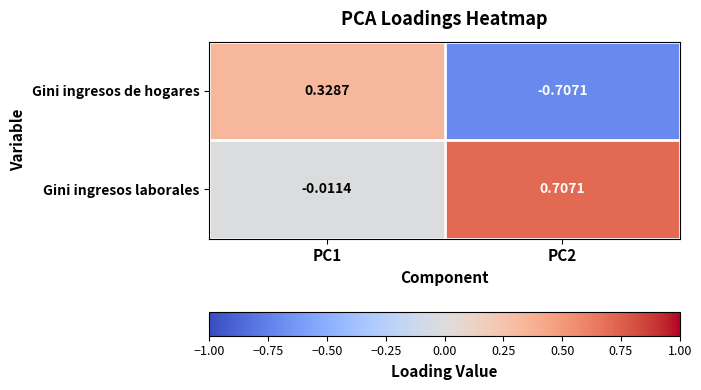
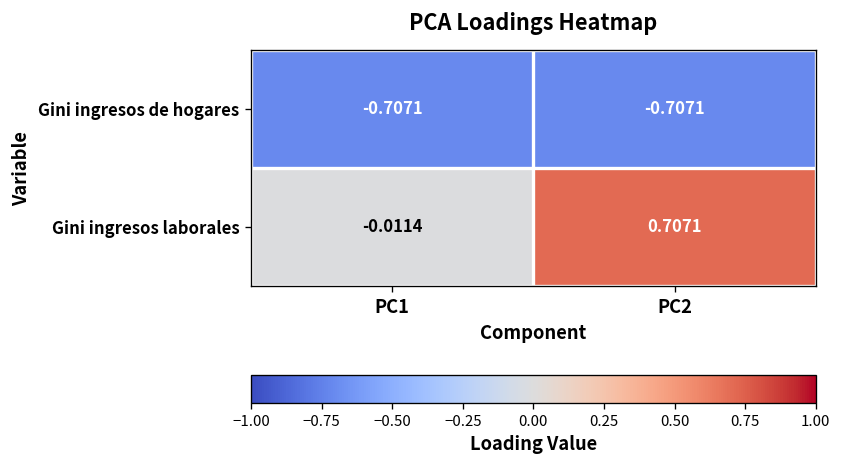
  {
    "Gini ingresos de hogares": {
-     "PC1": 0.3287,
+     "PC1": -0.7071,
      "PC2": -0.7071
    },
    "Gini ingresos laborales": {
      "PC1": -0.0114,
      "PC2": 0.7071
    }
  }
